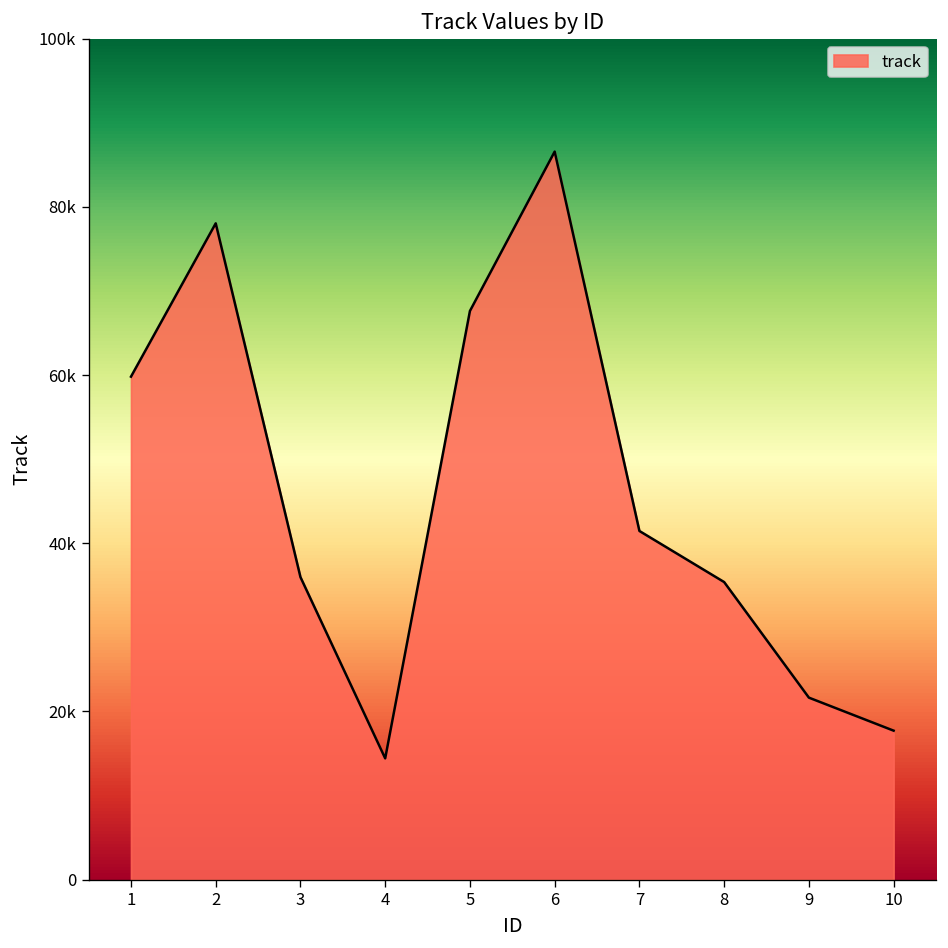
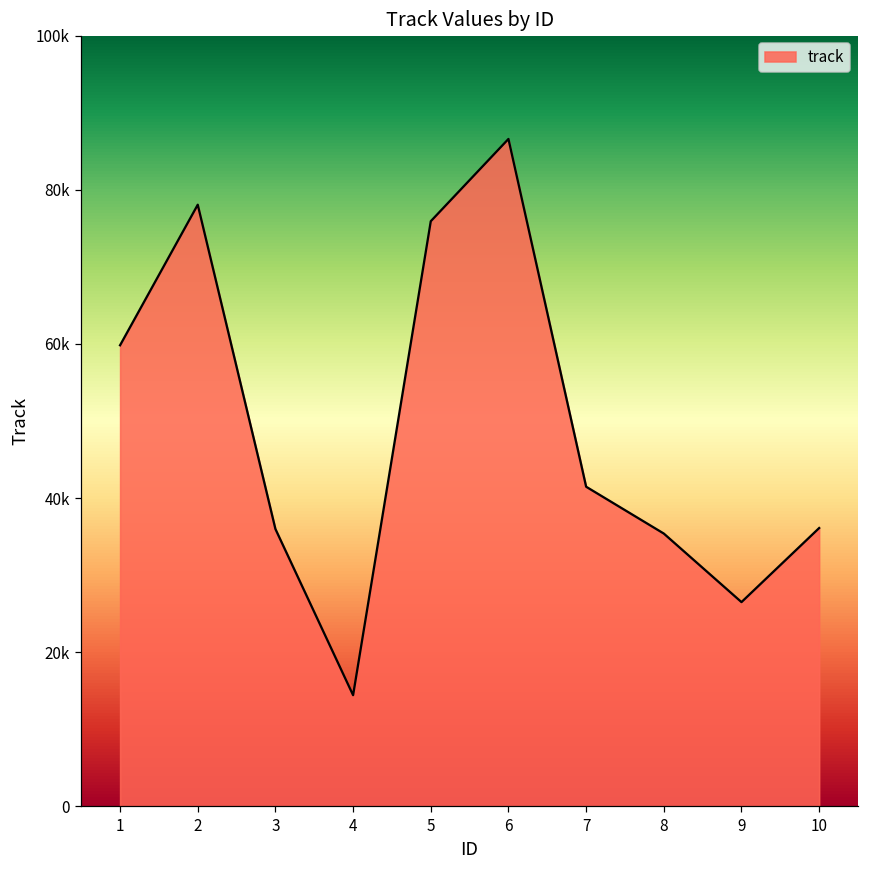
  {
    "1": 60000,
    "2": 78000,
    "3": 36000,
    "4": 14000,
-   "5": 68000,
+   "5": 76000,
    "6": 87000,
    "7": 41000,
    "8": 35000,
-   "9": 22000,
-   "10": 18000
+   "9": 26000,
+   "10": 36000
  }
